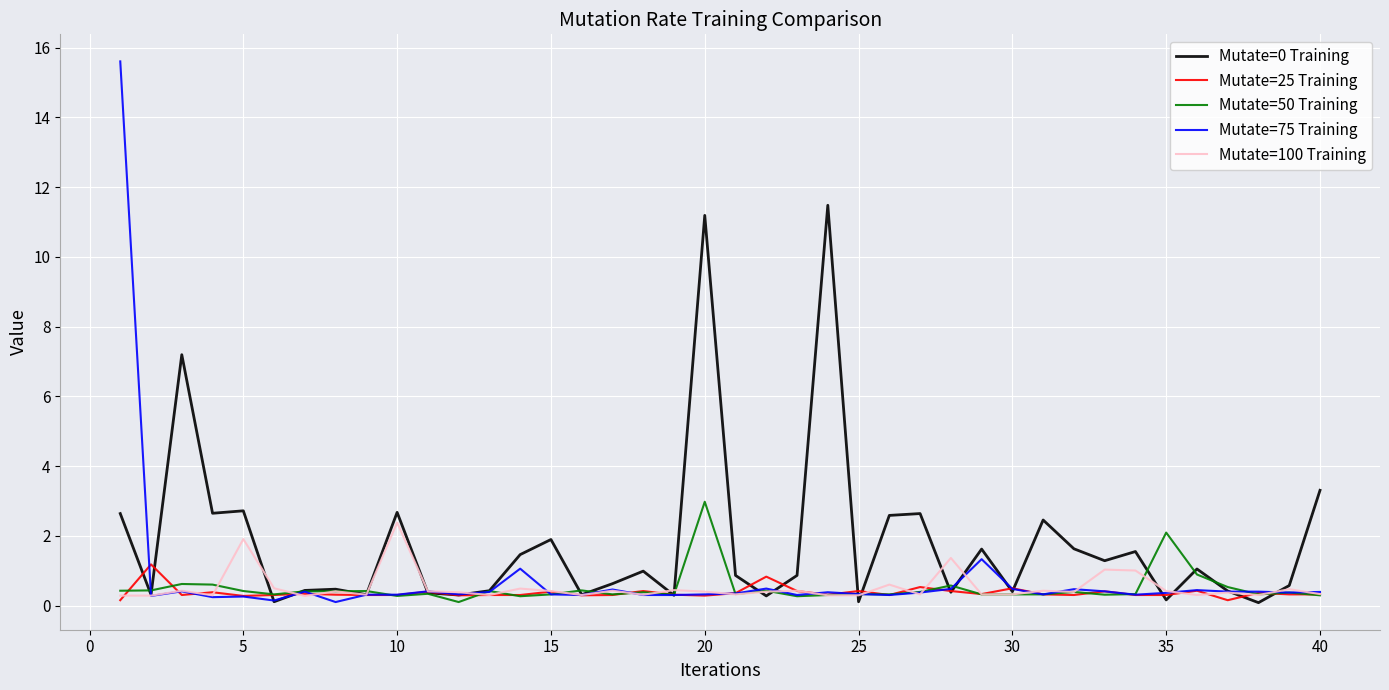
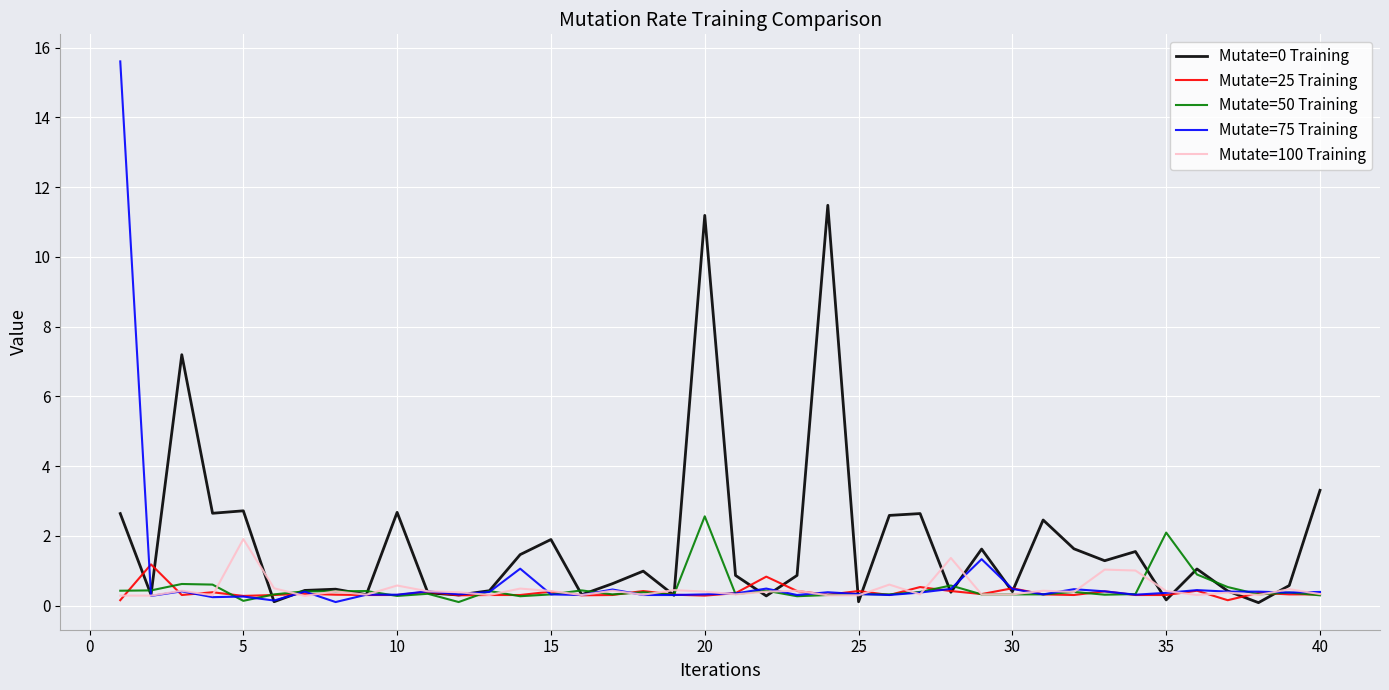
  {
    "Mutate=0 Training": {
      "5": 2.7,
      "10": 2.7,
      "15": 1.9,
      "20": 11.2,
      "25": 0.1,
      "30": 0.4,
      "35": 0.2,
      "40": 3.3
    },
    "Mutate=25 Training": {
      "25": 0.4
    },
    "Mutate=50 Training": {
-     "5": 0.4,
-     "20": 3.0,
+     "5": 0.1,
+     "20": 2.6,
      "35": 2.1
    },
    "Mutate=100 Training": {
      "5": 1.9,
-     "10": 2.4,
+     "10": 0.6,
      "20": 0.4
    }
  }
